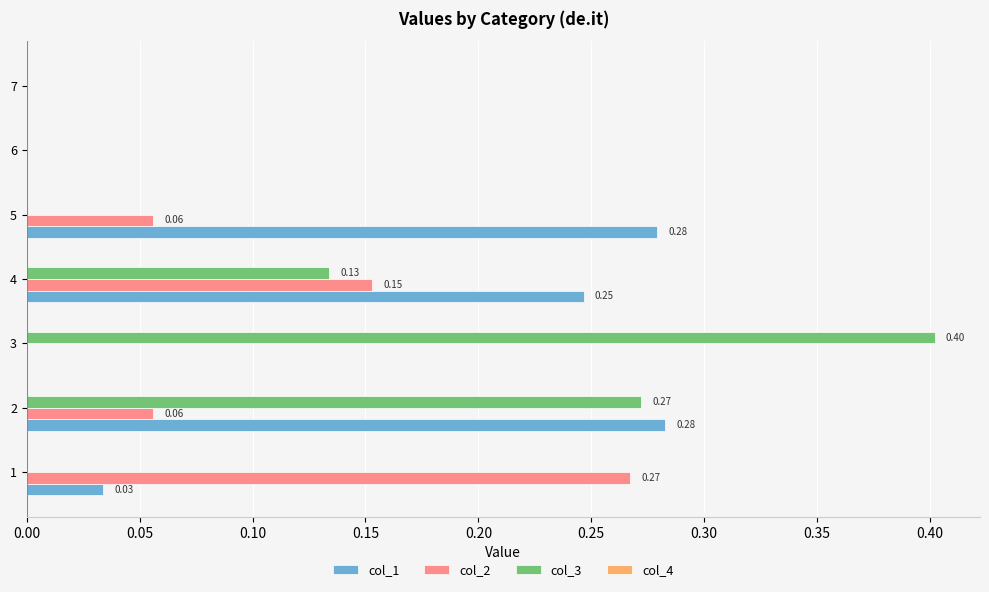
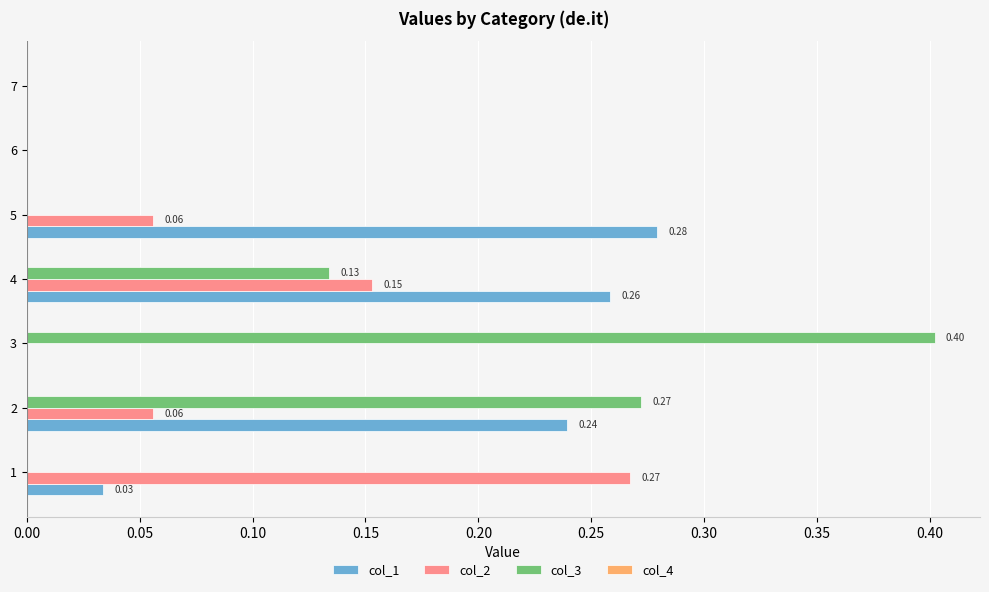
  {
    "col_1": {
      "5": 0.28,
-     "4": 0.25,
-     "2": 0.28,
+     "4": 0.26,
+     "2": 0.24,
      "1": 0.03
    },
    "col_3": {
      "4": 0.13,
      "3": 0.40,
      "2": 0.27
    }
  }
